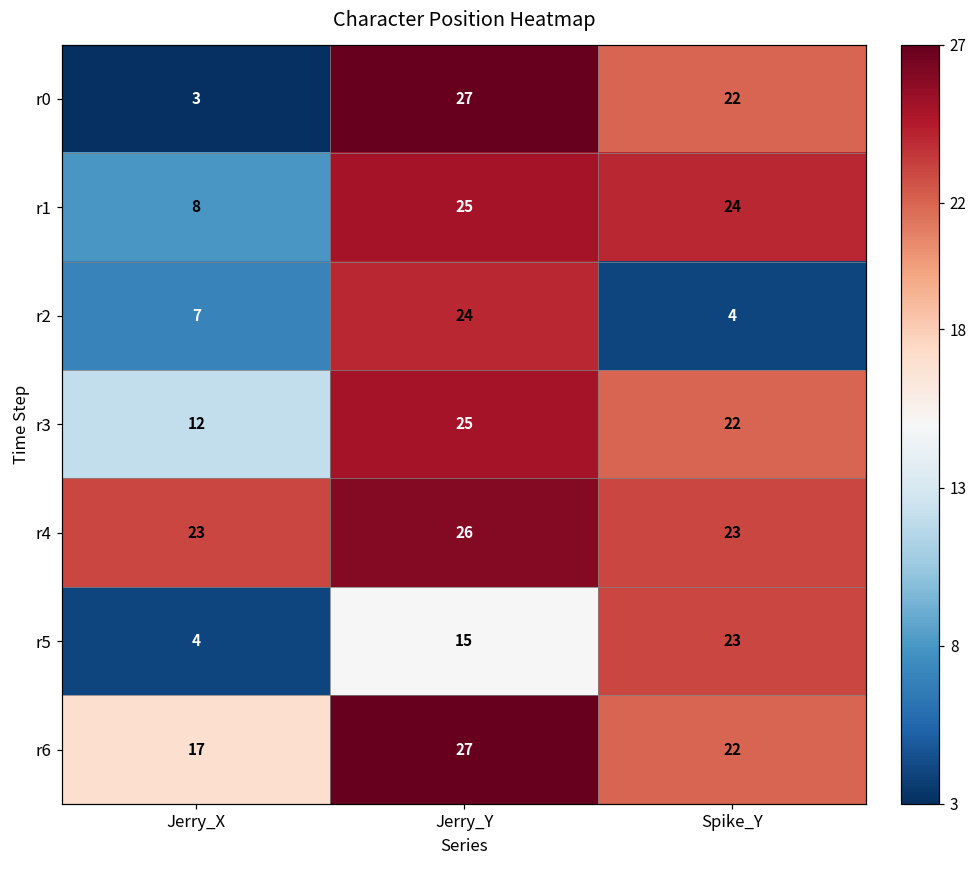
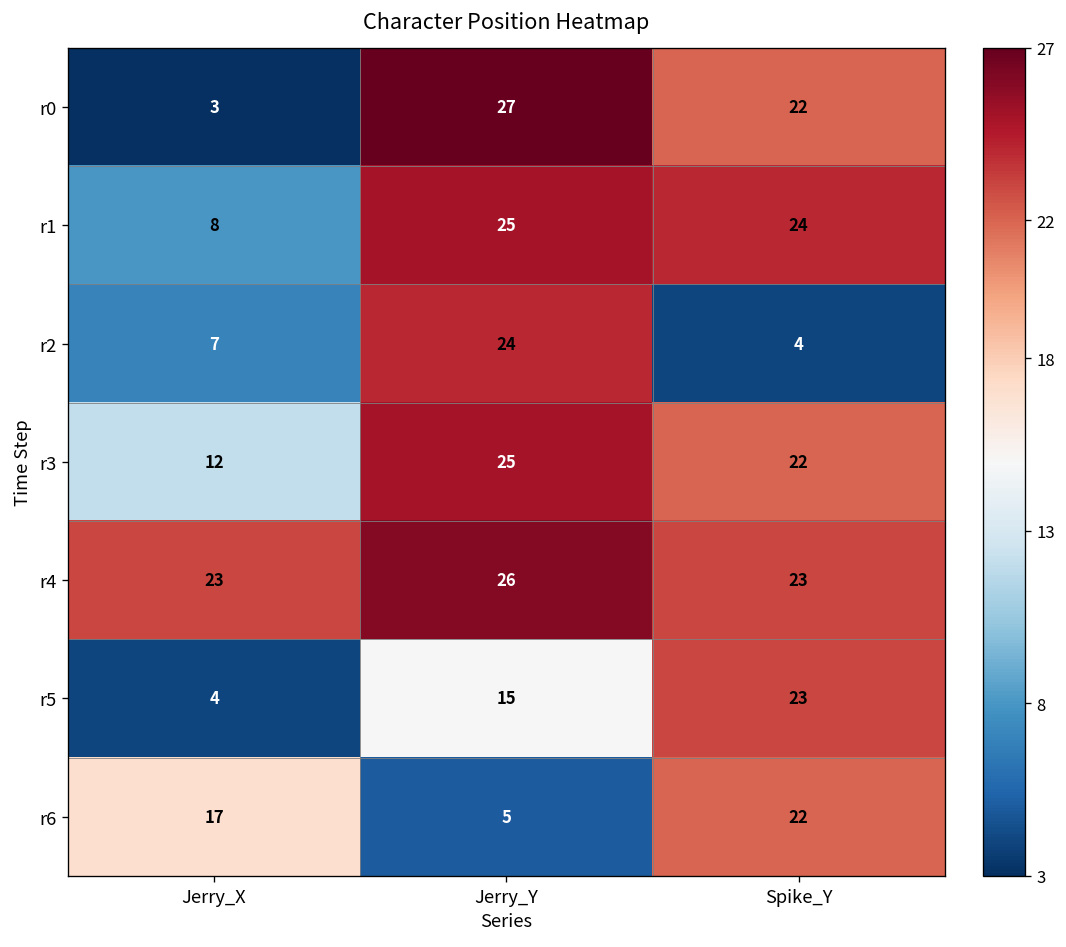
  {
    "r0": {
      "Jerry_X": 3,
      "Jerry_Y": 27,
      "Spike_Y": 22
    },
    "r1": {
      "Jerry_X": 8,
      "Jerry_Y": 25,
      "Spike_Y": 24
    },
    "r2": {
      "Jerry_X": 7,
      "Jerry_Y": 24,
      "Spike_Y": 4
    },
    "r3": {
      "Jerry_X": 12,
      "Jerry_Y": 25,
      "Spike_Y": 22
    },
    "r4": {
      "Jerry_X": 23,
      "Jerry_Y": 26,
      "Spike_Y": 23
    },
    "r5": {
      "Jerry_X": 4,
      "Jerry_Y": 15,
      "Spike_Y": 23
    },
    "r6": {
      "Jerry_X": 17,
-     "Jerry_Y": 27,
+     "Jerry_Y": 5,
      "Spike_Y": 22
    }
  }
